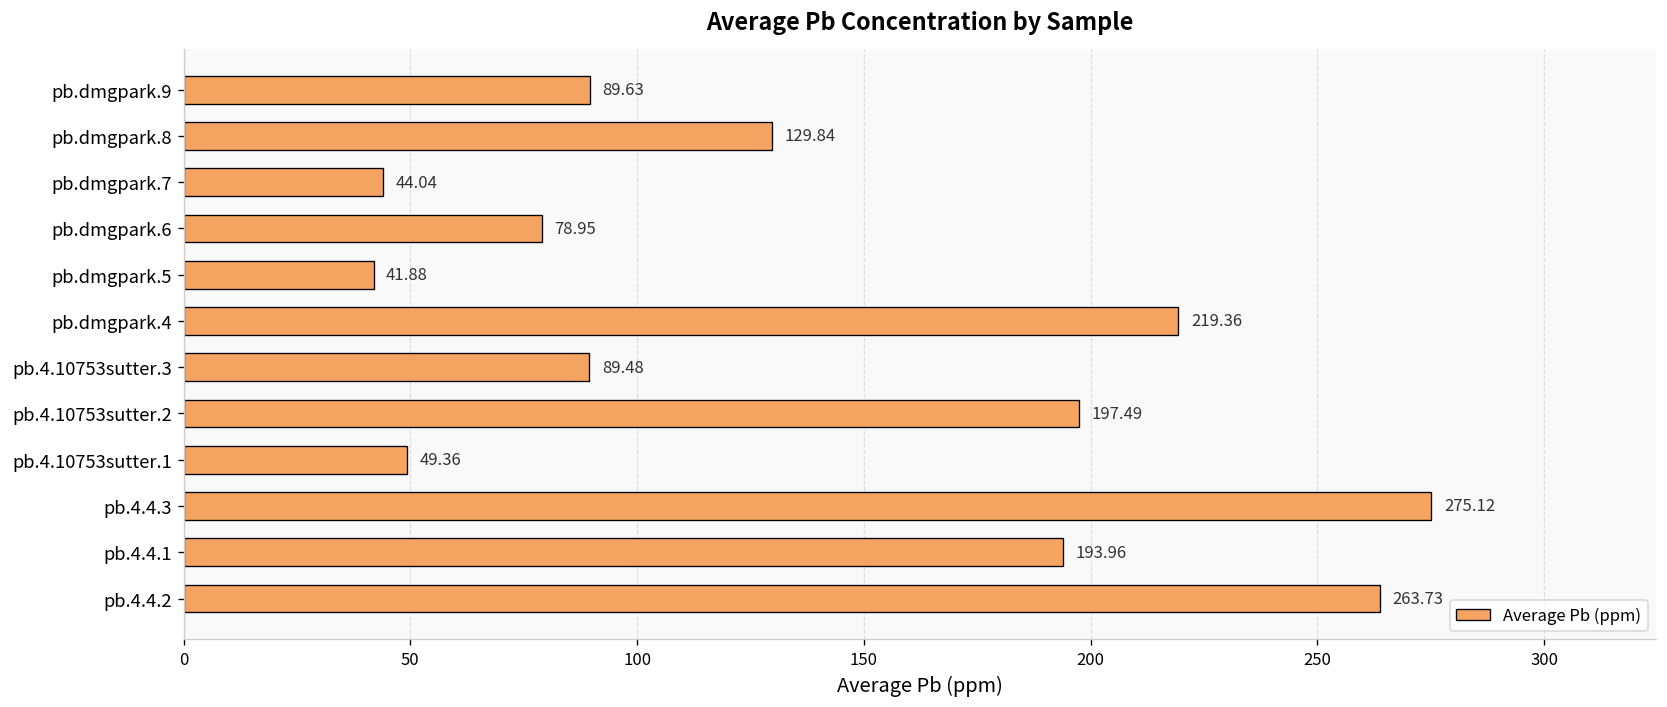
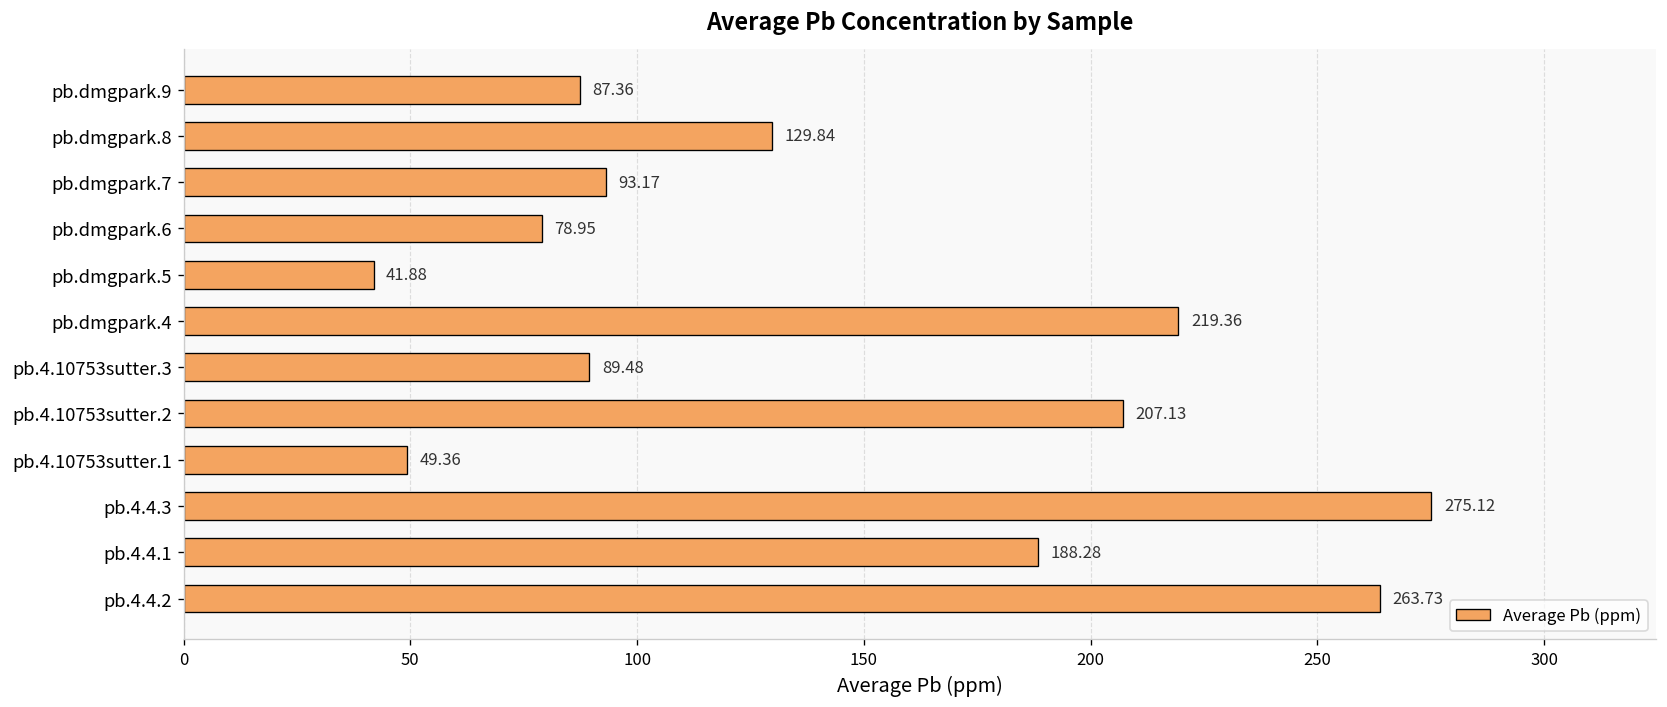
  {
-   "pb.dmgpark.9": 89.63,
+   "pb.dmgpark.9": 87.36,
    "pb.dmgpark.8": 129.84,
-   "pb.dmgpark.7": 44.04,
+   "pb.dmgpark.7": 93.17,
    "pb.dmgpark.6": 78.95,
    "pb.dmgpark.5": 41.88,
    "pb.dmgpark.4": 219.36,
    "pb.4.10753sutter.3": 89.48,
-   "pb.4.10753sutter.2": 197.49,
+   "pb.4.10753sutter.2": 207.13,
    "pb.4.10753sutter.1": 49.36,
    "pb.4.4.3": 275.12,
-   "pb.4.4.1": 193.96,
+   "pb.4.4.1": 188.28,
    "pb.4.4.2": 263.73
  }
